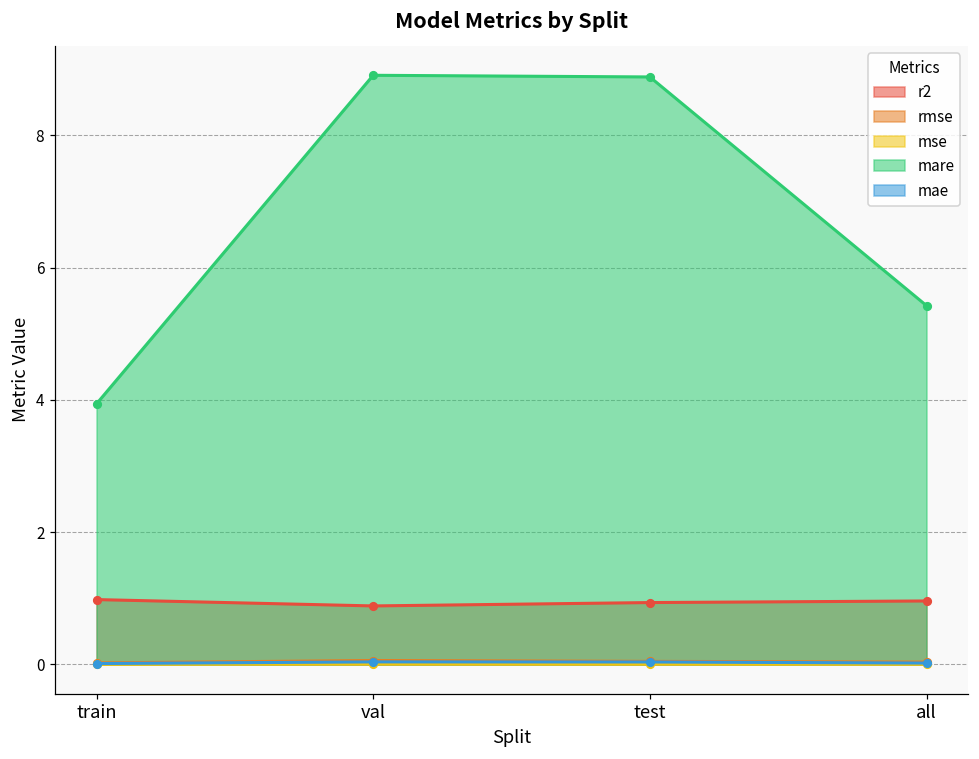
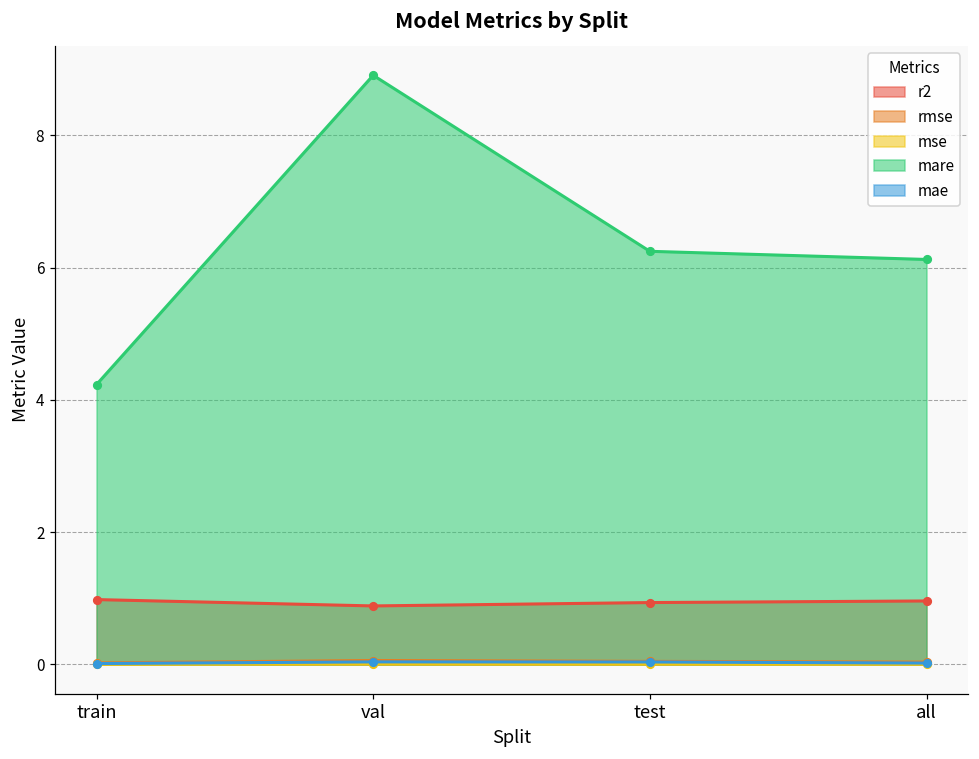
  {
    "mare": {
-     "train": 3.9,
+     "train": 4.2,
      "val": 8.9,
-     "test": 8.9,
-     "all": 5.4
+     "test": 6.2,
+     "all": 6.1
    }
  }
